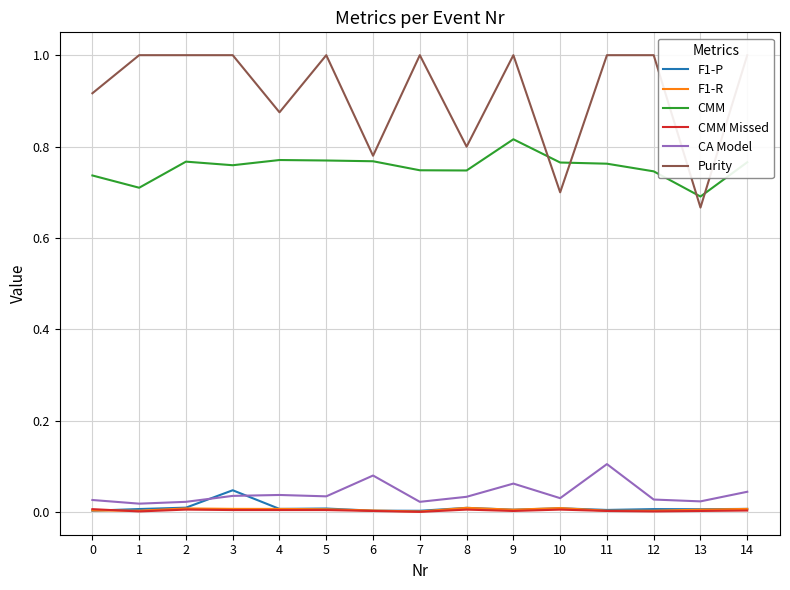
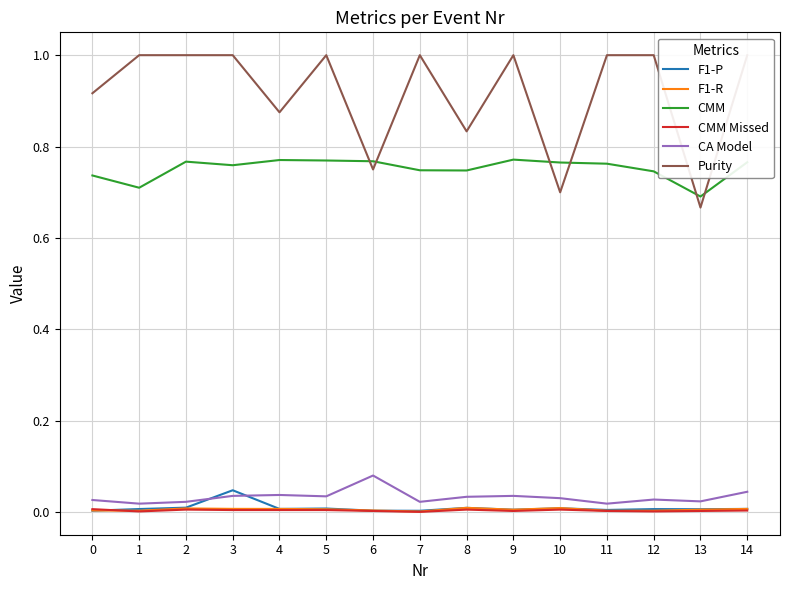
  {
    "F1-P": {
      "3": 0.05
    },
    "CMM": {
      "0": 0.74,
      "1": 0.71,
      "2": 0.77,
      "3": 0.76,
      "4": 0.77,
      "5": 0.77,
      "6": 0.77,
      "7": 0.75,
      "8": 0.75,
-     "9": 0.82,
+     "9": 0.77,
      "10": 0.77,
      "11": 0.76,
      "12": 0.75,
      "13": 0.69
    },
    "CA Model": {
      "0": 0.03,
      "1": 0.02,
      "2": 0.02,
      "3": 0.04,
      "4": 0.04,
      "5": 0.04,
      "6": 0.08,
      "7": 0.02,
      "8": 0.03,
-     "9": 0.06,
+     "9": 0.04,
      "10": 0.03,
-     "11": 0.11,
+     "11": 0.02,
      "12": 0.03,
      "13": 0.02,
      "14": 0.05
    },
    "Purity": {
      "0": 0.92,
      "1": 1.00,
      "2": 1.00,
      "3": 1.00,
      "4": 0.88,
      "5": 1.00,
-     "6": 0.78,
+     "6": 0.75,
      "7": 1.00,
-     "8": 0.80,
+     "8": 0.83,
      "9": 1.00,
      "10": 0.70,
      "11": 1.00,
      "12": 1.00,
      "13": 0.67
    }
  }
